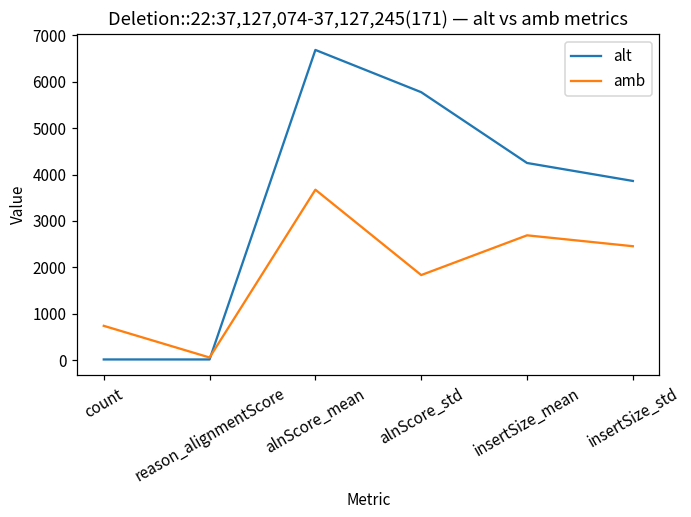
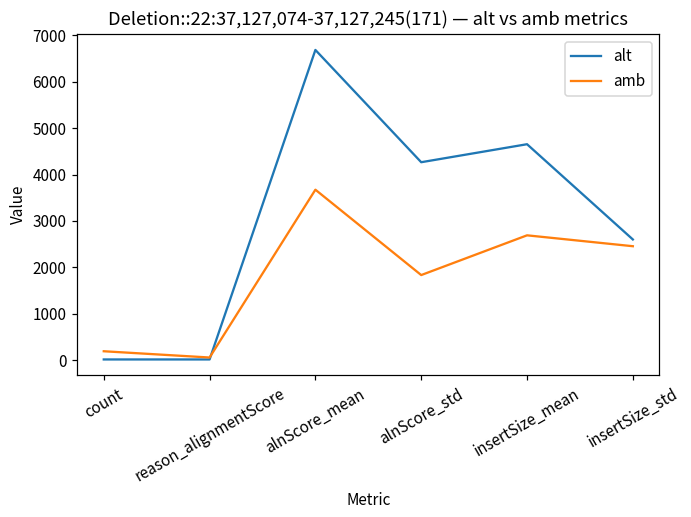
  {
    "alt": {
      "count": 0,
      "alnScore_mean": 6700,
-     "alnScore_std": 5800,
-     "insertSize_mean": 4300,
-     "insertSize_std": 3900
+     "alnScore_std": 4300,
+     "insertSize_mean": 4700,
+     "insertSize_std": 2600
    },
    "amb": {
-     "count": 700,
+     "count": 200,
      "alnScore_mean": 3700,
      "alnScore_std": 1800,
      "insertSize_mean": 2700,
      "insertSize_std": 2500
    }
  }
